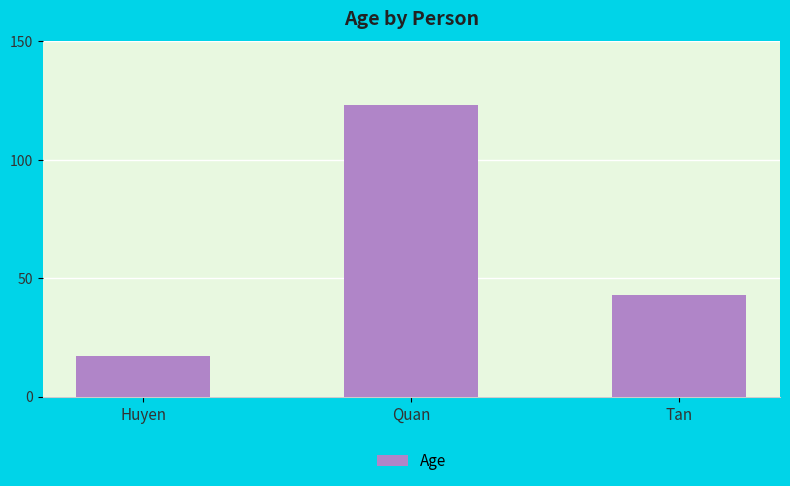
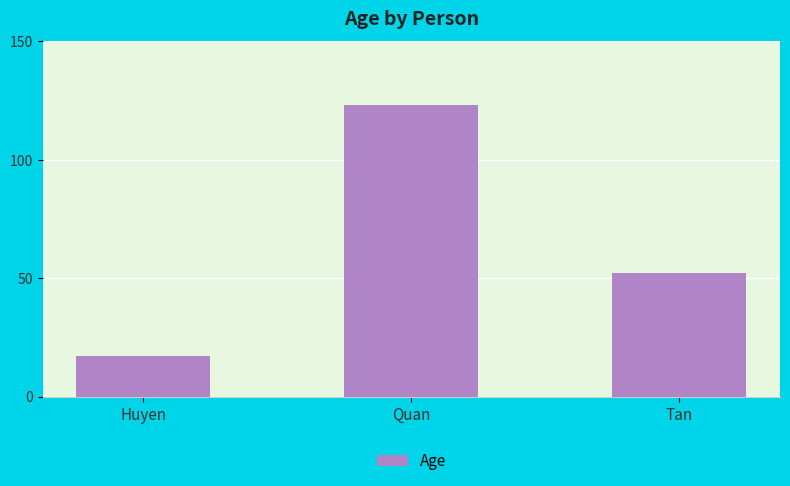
  {
    "Huyen": 17,
    "Quan": 123,
-   "Tan": 43
+   "Tan": 52
  }
